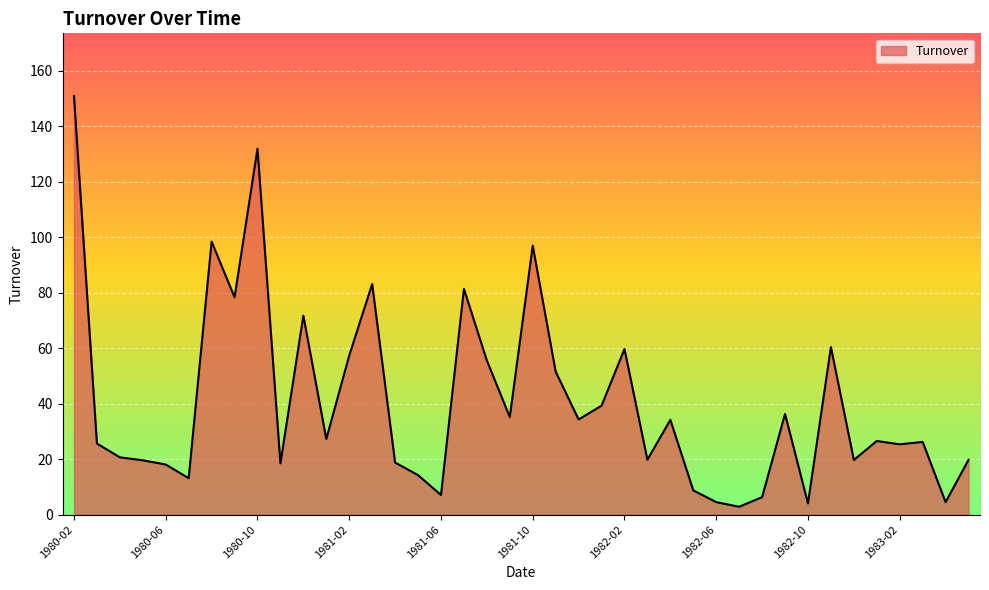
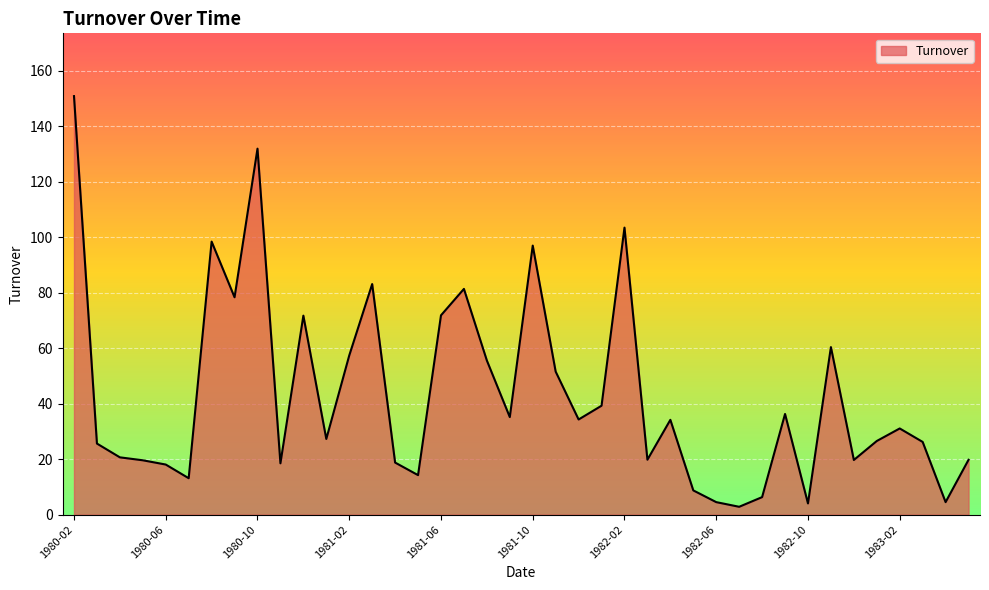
  {
    "1980-02": 151,
    "1980-06": 18,
    "1980-10": 132,
    "1981-02": 57,
-   "1981-06": 7,
+   "1981-06": 72,
    "1981-10": 97,
-   "1982-02": 60,
+   "1982-02": 103,
    "1982-06": 5,
    "1982-10": 4,
-   "1983-02": 25
+   "1983-02": 31
  }
